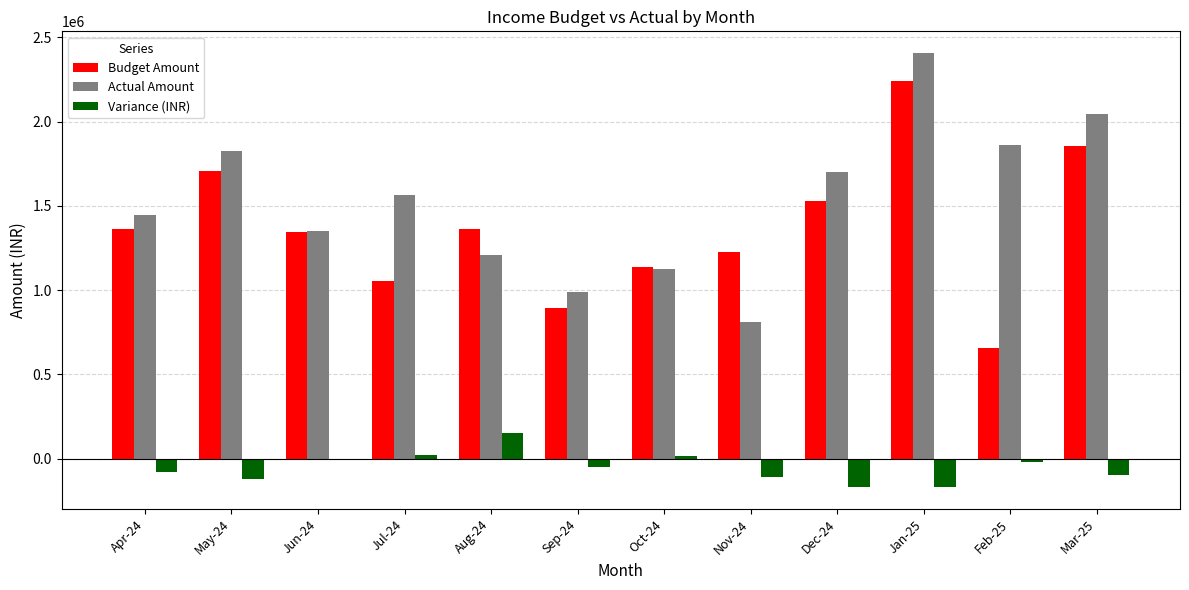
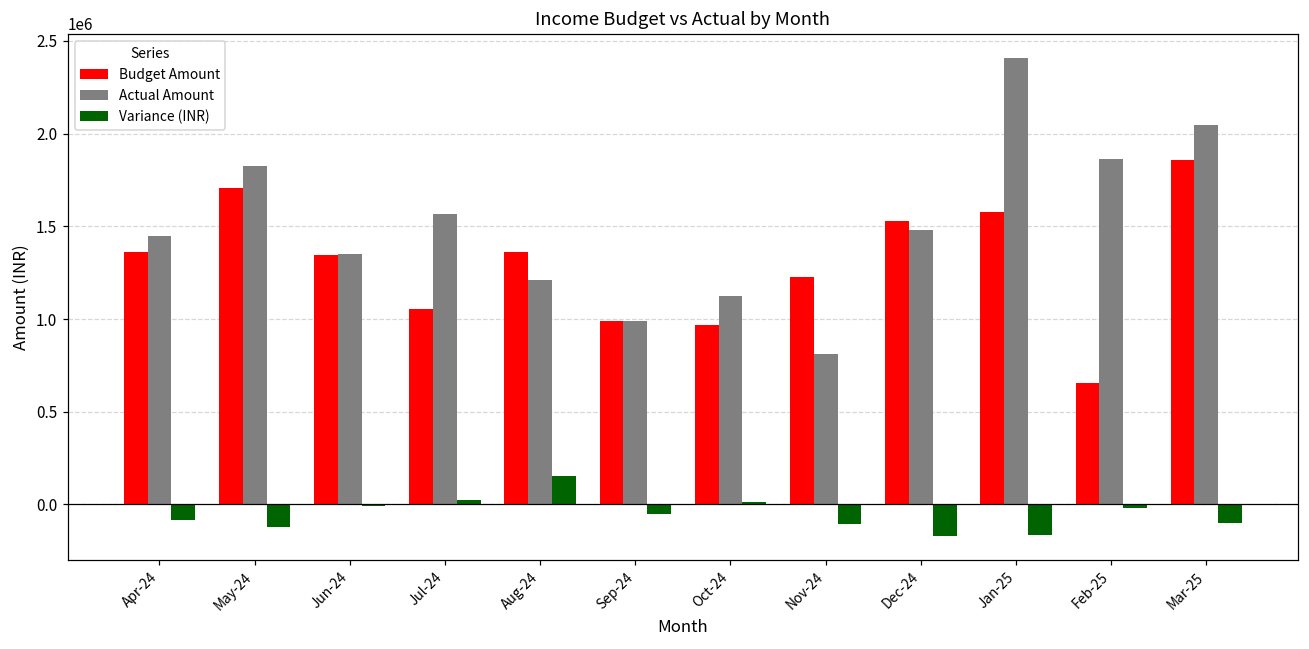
  {
    "Budget Amount": {
      "Apr-24": 1360000,
      "May-24": 1710000,
      "Jun-24": 1340000,
      "Jul-24": 1050000,
      "Aug-24": 1360000,
-     "Sep-24": 900000,
-     "Oct-24": 1140000,
+     "Sep-24": 990000,
+     "Oct-24": 970000,
      "Nov-24": 1230000,
      "Dec-24": 1530000,
-     "Jan-25": 2240000,
+     "Jan-25": 1580000,
      "Feb-25": 650000,
      "Mar-25": 1860000
    },
    "Actual Amount": {
      "Apr-24": 1450000,
      "May-24": 1830000,
      "Jun-24": 1350000,
      "Jul-24": 1560000,
      "Aug-24": 1210000,
      "Sep-24": 990000,
      "Oct-24": 1120000,
      "Nov-24": 810000,
-     "Dec-24": 1700000,
+     "Dec-24": 1480000,
      "Jan-25": 2410000,
      "Feb-25": 1860000,
      "Mar-25": 2040000
    }
  }
